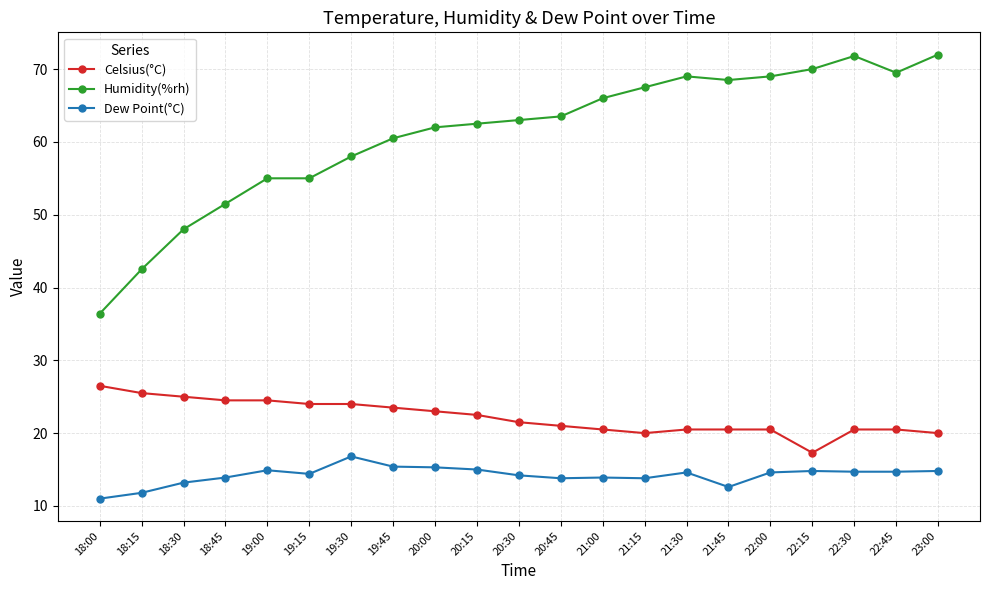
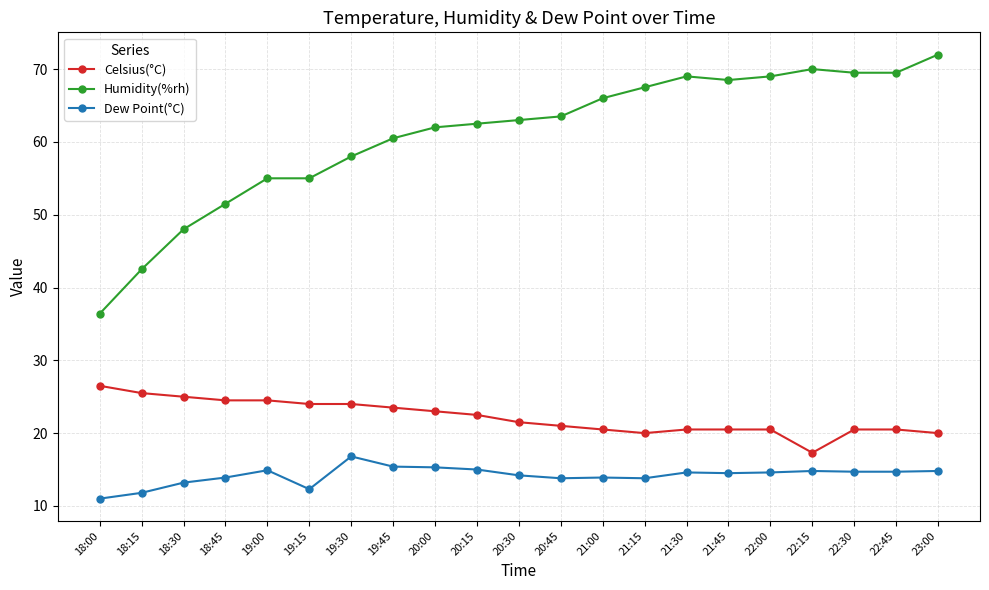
  {
    "Celsius(°C)": {
      "18:00": 27,
      "18:15": 26,
      "18:30": 25,
      "18:45": 25,
      "19:00": 25,
      "19:15": 24,
      "19:30": 24,
      "19:45": 24,
      "20:00": 23,
      "20:15": 23,
      "20:30": 22,
      "20:45": 21,
      "21:00": 21,
      "21:15": 20,
      "21:30": 21,
      "21:45": 21,
      "22:00": 21,
      "22:15": 17,
      "22:30": 21,
      "22:45": 21,
      "23:00": 20
    },
    "Humidity(%rh)": {
      "18:00": 36,
      "18:15": 43,
      "18:30": 48,
      "18:45": 52,
      "19:00": 55,
      "19:15": 55,
      "19:30": 58,
      "19:45": 61,
      "20:00": 62,
      "20:15": 63,
      "20:30": 63,
      "20:45": 64,
      "21:00": 66,
      "21:15": 68,
      "21:30": 69,
      "21:45": 69,
      "22:00": 69,
      "22:15": 70,
-     "22:30": 72,
+     "22:30": 70,
      "22:45": 70,
      "23:00": 72
    },
    "Dew Point(°C)": {
      "18:00": 11,
      "18:15": 12,
      "18:30": 13,
      "18:45": 14,
      "19:00": 15,
-     "19:15": 14,
+     "19:15": 12,
      "19:30": 17,
      "19:45": 15,
      "20:00": 15,
      "20:15": 15,
      "20:30": 14,
      "20:45": 14,
      "21:00": 14,
      "21:15": 14,
      "21:30": 15,
-     "21:45": 13,
+     "21:45": 15,
      "22:00": 15,
      "22:15": 15,
      "22:30": 15,
      "22:45": 15,
      "23:00": 15
    }
  }
